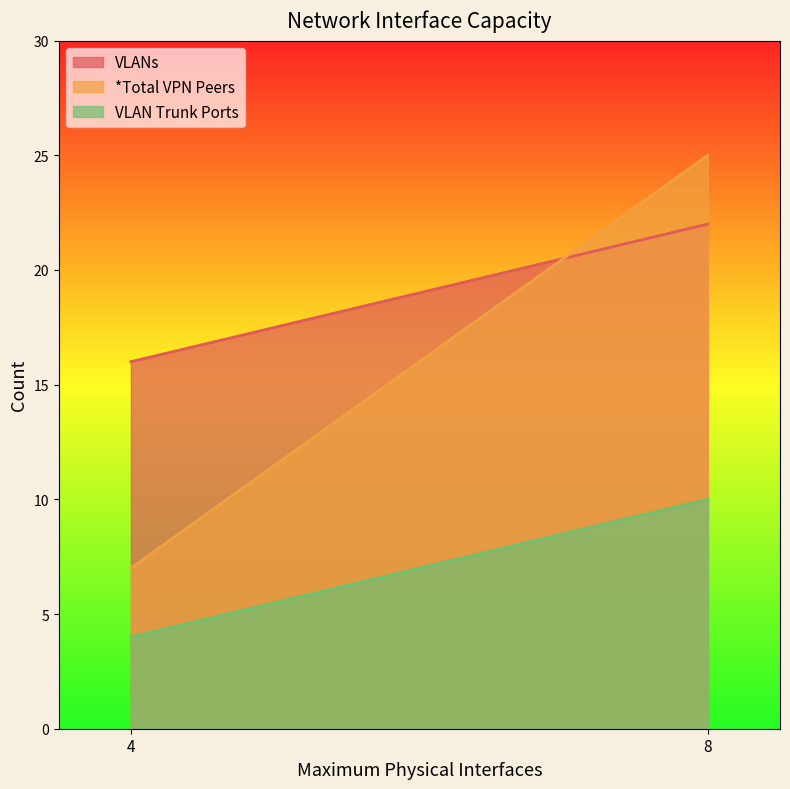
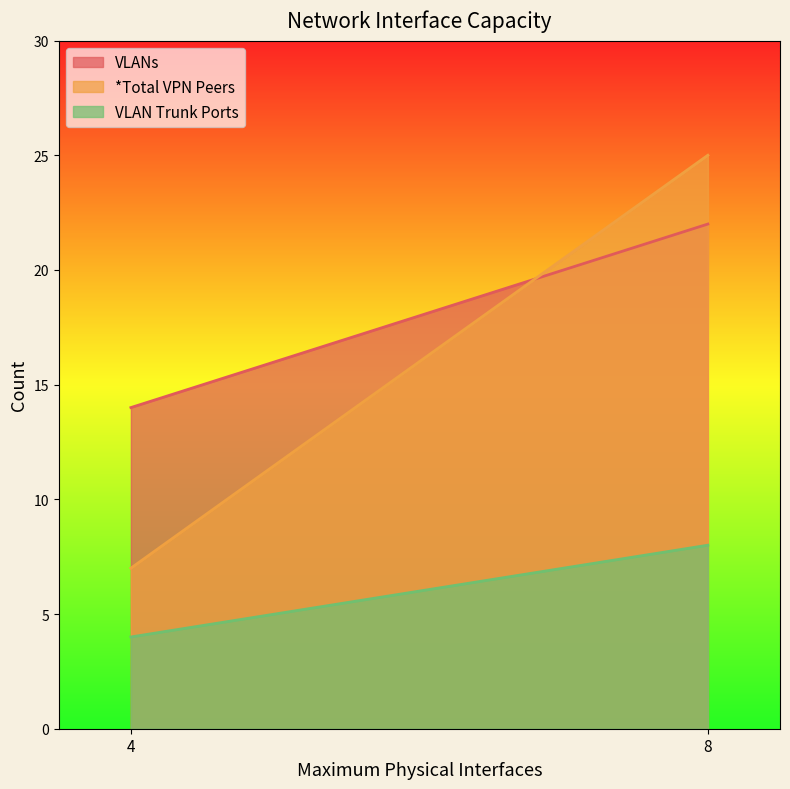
  {
    "VLANs": {
-     "4": 16,
+     "4": 14,
      "8": 22
    },
    "*Total VPN Peers": {
      "4": 7,
      "8": 25
    },
    "VLAN Trunk Ports": {
      "4": 4,
-     "8": 10
+     "8": 8
    }
  }
